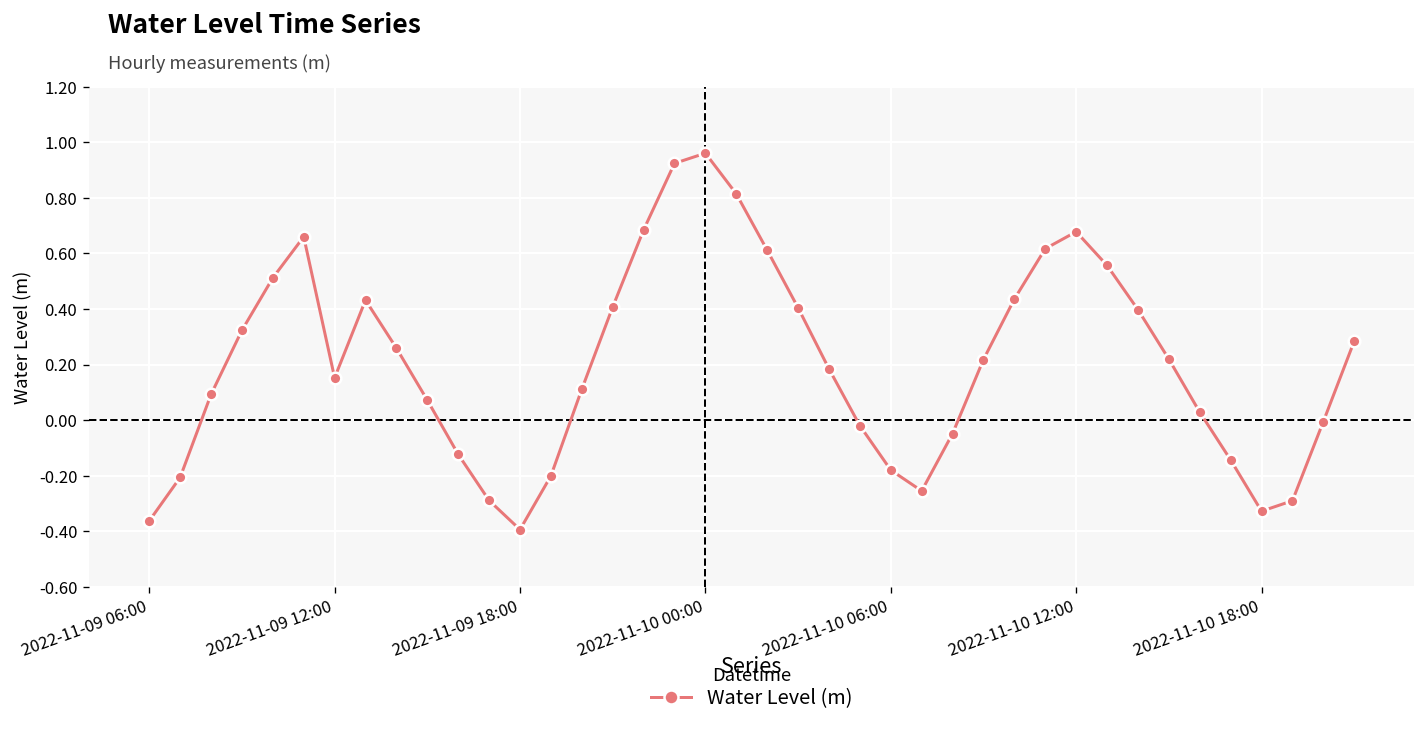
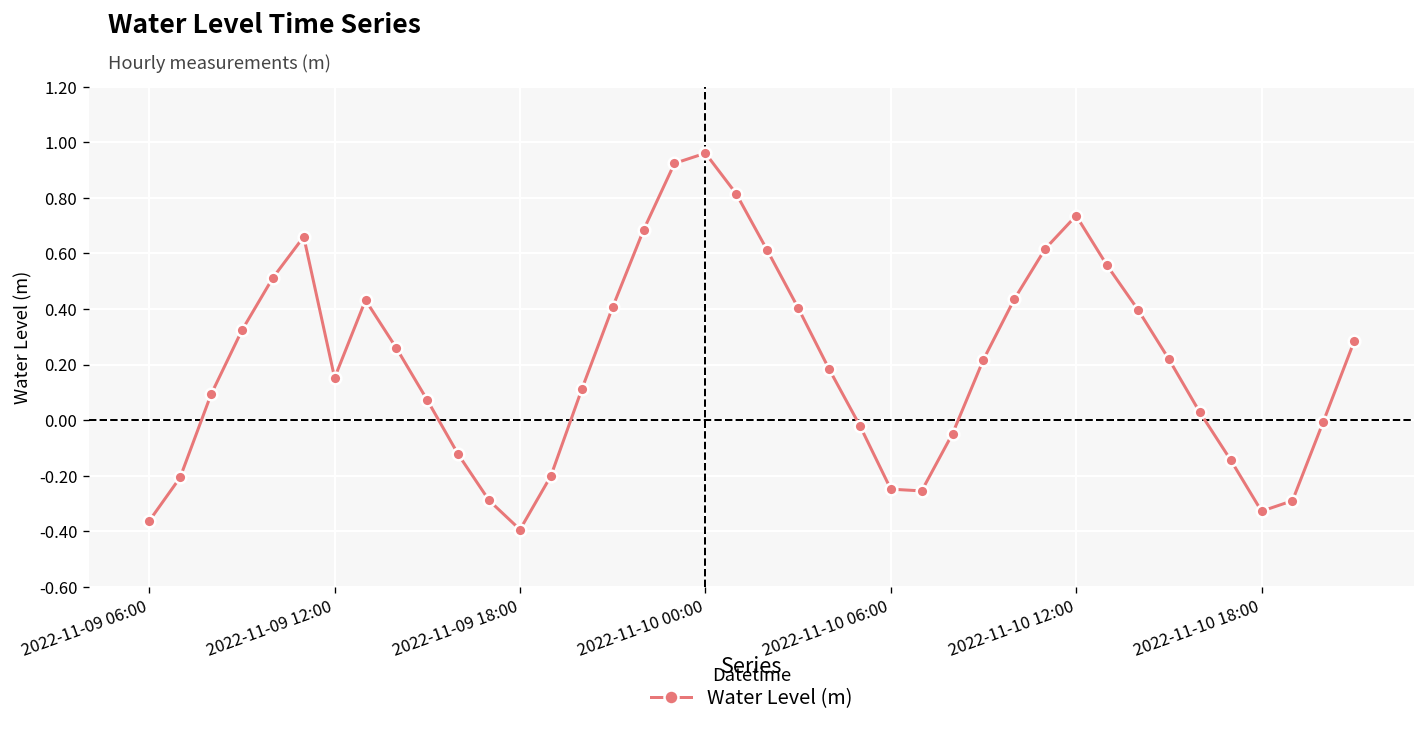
  {
    "2022-11-09 06:00": -0.36,
    "2022-11-09 12:00": 0.15,
    "2022-11-09 18:00": -0.39,
    "2022-11-10 00:00": 0.96,
-   "2022-11-10 06:00": -0.18,
-   "2022-11-10 12:00": 0.68,
+   "2022-11-10 06:00": -0.25,
+   "2022-11-10 12:00": 0.74,
    "2022-11-10 18:00": -0.33
  }
